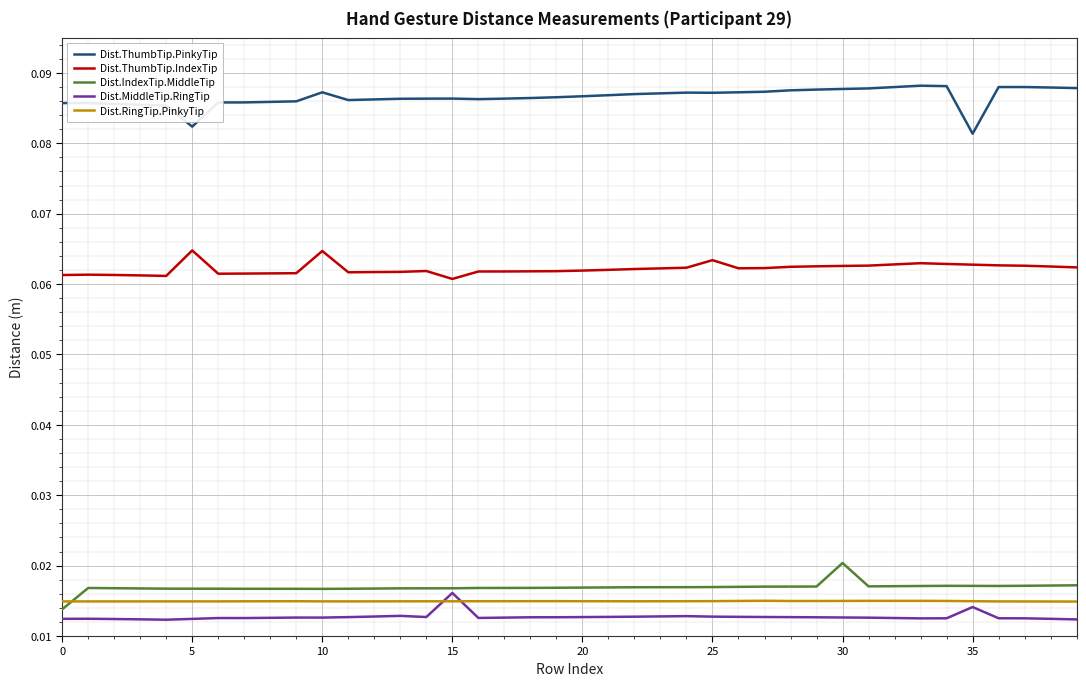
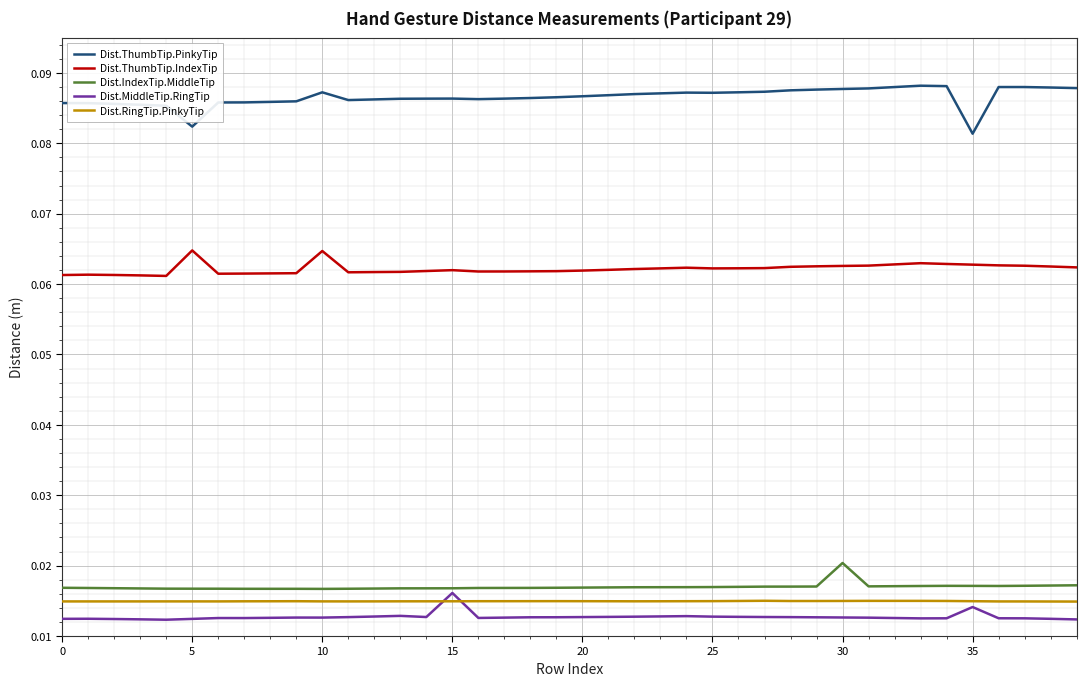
  {
    "Dist.ThumbTip.PinkyTip": {
      "0": 0.086,
      "5": 0.082,
      "10": 0.087,
      "15": 0.086,
      "20": 0.087,
      "25": 0.087,
      "30": 0.088,
      "35": 0.081
    },
    "Dist.ThumbTip.IndexTip": {
      "0": 0.061,
      "5": 0.065,
      "10": 0.065,
-     "15": 0.061,
+     "15": 0.062,
      "20": 0.062,
-     "25": 0.063,
+     "25": 0.062,
      "30": 0.063,
      "35": 0.063
    },
    "Dist.IndexTip.MiddleTip": {
-     "0": 0.014,
+     "0": 0.017,
      "5": 0.017,
      "10": 0.017,
      "15": 0.017,
      "20": 0.017,
      "25": 0.017,
      "30": 0.020,
      "35": 0.017
    },
    "Dist.MiddleTip.RingTip": {
      "0": 0.012,
      "5": 0.012,
      "10": 0.013,
      "15": 0.016,
      "20": 0.013,
      "25": 0.013,
      "30": 0.013,
      "35": 0.014
    },
    "Dist.RingTip.PinkyTip": {
      "0": 0.015,
      "5": 0.015,
      "10": 0.015,
      "15": 0.015,
      "20": 0.015,
      "25": 0.015,
      "30": 0.015,
      "35": 0.015
    }
  }
